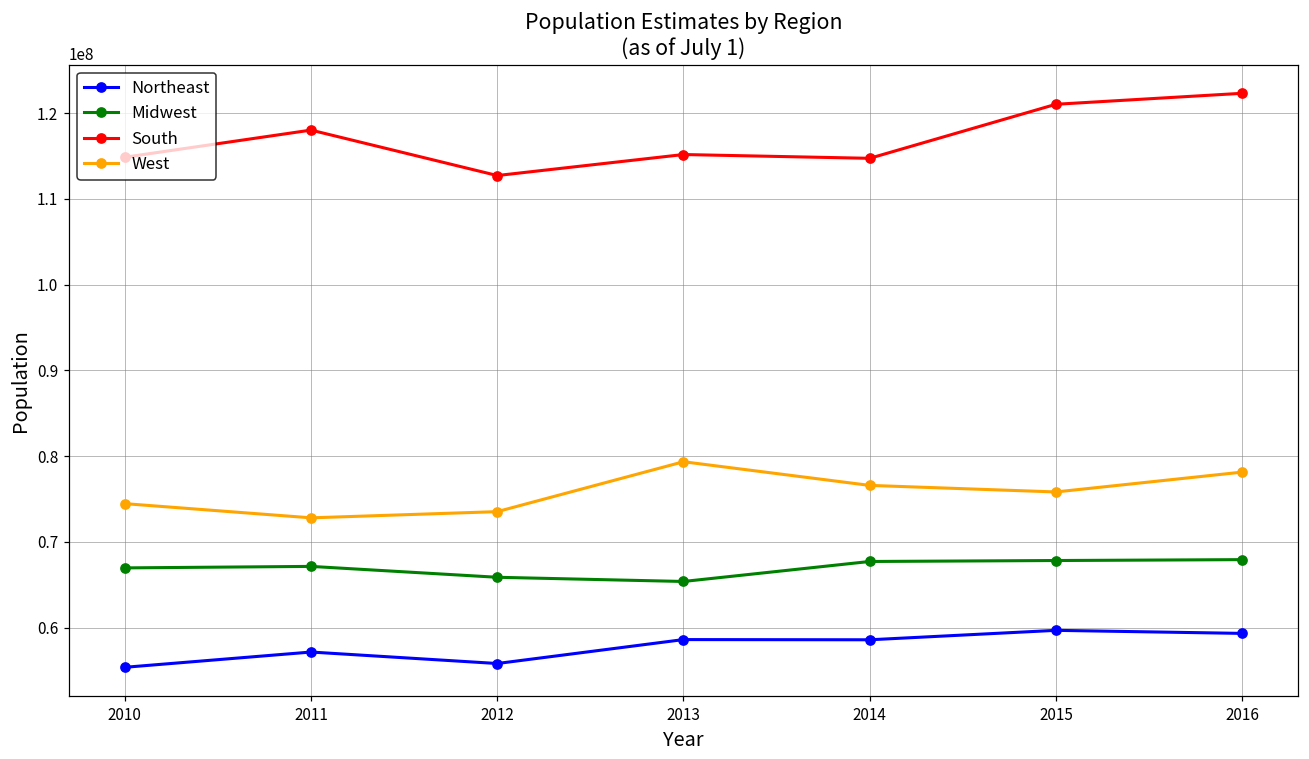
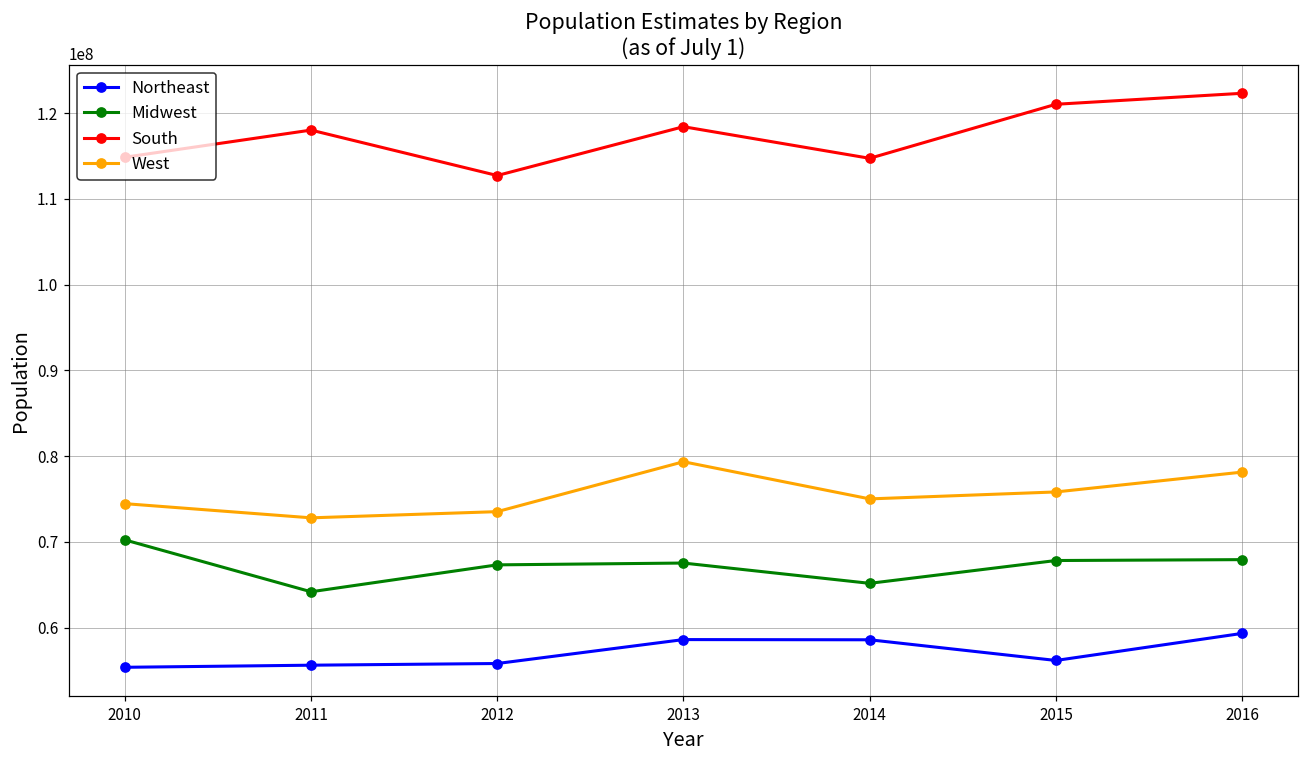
  {
    "Northeast": {
      "2010": 55000000,
-     "2011": 57000000,
+     "2011": 56000000,
      "2012": 56000000,
      "2013": 59000000,
      "2014": 59000000,
-     "2015": 60000000,
+     "2015": 56000000,
      "2016": 59000000
    },
    "Midwest": {
-     "2010": 67000000,
-     "2011": 67000000,
-     "2012": 66000000,
-     "2013": 65000000,
-     "2014": 68000000,
+     "2010": 70000000,
+     "2011": 64000000,
+     "2012": 67000000,
+     "2013": 68000000,
+     "2014": 65000000,
      "2015": 68000000,
      "2016": 68000000
    },
    "South": {
      "2011": 118000000,
      "2012": 113000000,
-     "2013": 115000000,
+     "2013": 118000000,
      "2014": 115000000,
      "2015": 121000000,
      "2016": 122000000
    },
    "West": {
      "2010": 74000000,
      "2011": 73000000,
      "2012": 74000000,
      "2013": 79000000,
-     "2014": 77000000,
+     "2014": 75000000,
      "2015": 76000000,
      "2016": 78000000
    }
  }
